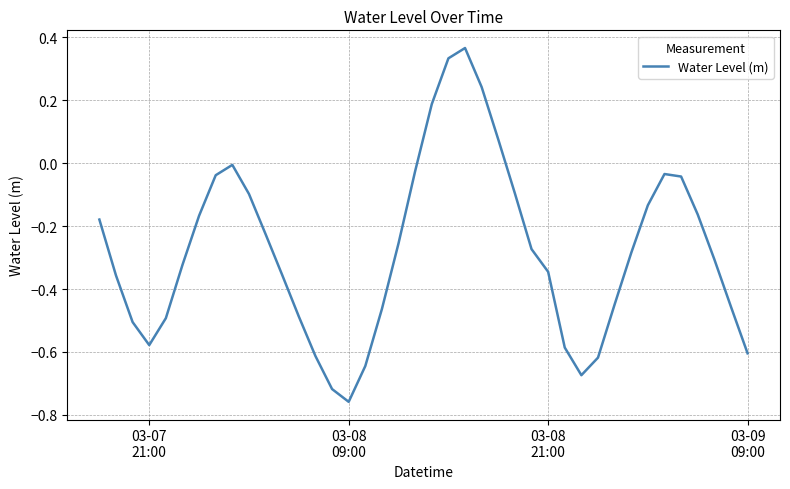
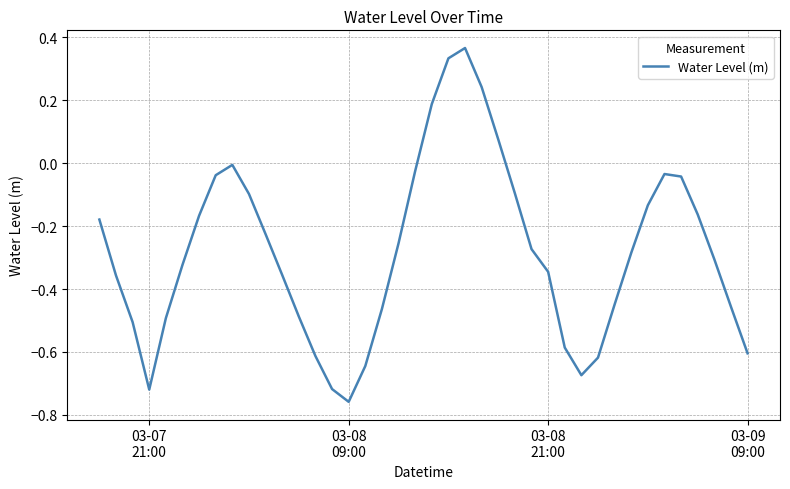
  {
-   "03-07 21:00": -0.58,
+   "03-07 21:00": -0.72,
    "03-08 09:00": -0.76,
    "03-08 21:00": -0.35,
    "03-09 09:00": -0.60
  }
